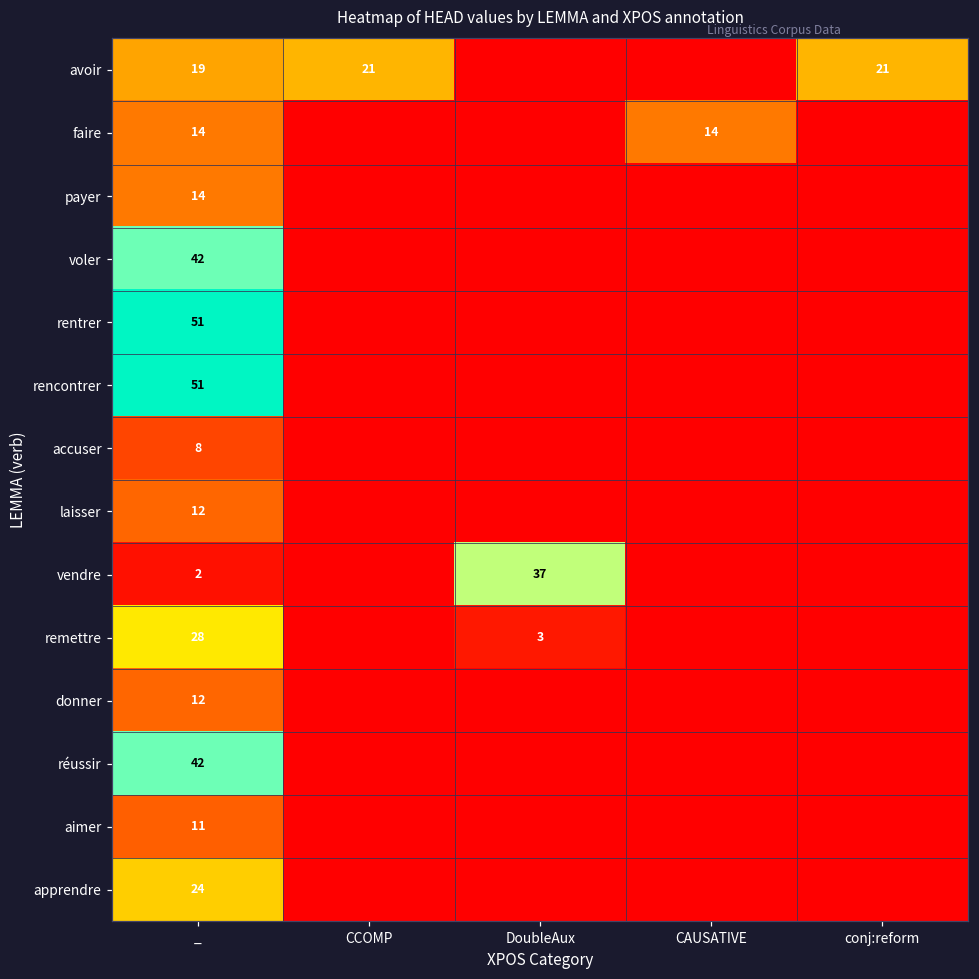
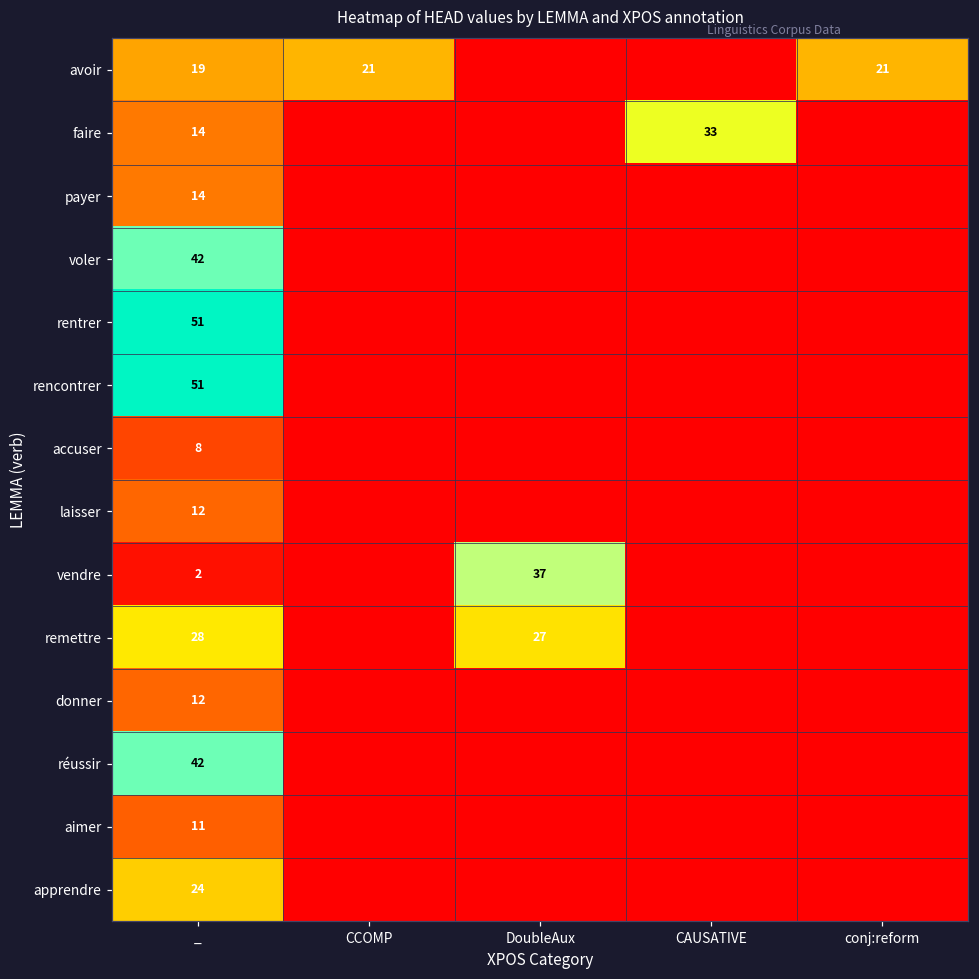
  {
    "avoir": {
      "_": 19,
      "CCOMP": 21,
      "conj:reform": 21
    },
    "faire": {
      "_": 14,
-     "CAUSATIVE": 14
+     "CAUSATIVE": 33
    },
    "payer": {
      "_": 14
    },
    "voler": {
      "_": 42
    },
    "rentrer": {
      "_": 51
    },
    "rencontrer": {
      "_": 51
    },
    "accuser": {
      "_": 8
    },
    "laisser": {
      "_": 12
    },
    "vendre": {
      "_": 2,
      "DoubleAux": 37
    },
    "remettre": {
      "_": 28,
-     "DoubleAux": 3
+     "DoubleAux": 27
    },
    "donner": {
      "_": 12
    },
    "réussir": {
      "_": 42
    },
    "aimer": {
      "_": 11
    },
    "apprendre": {
      "_": 24
    }
  }
